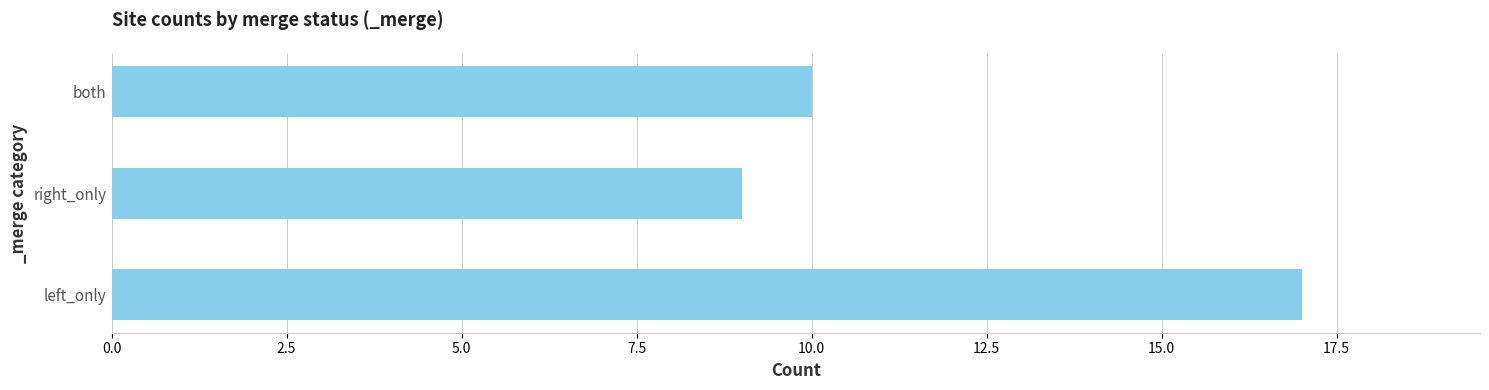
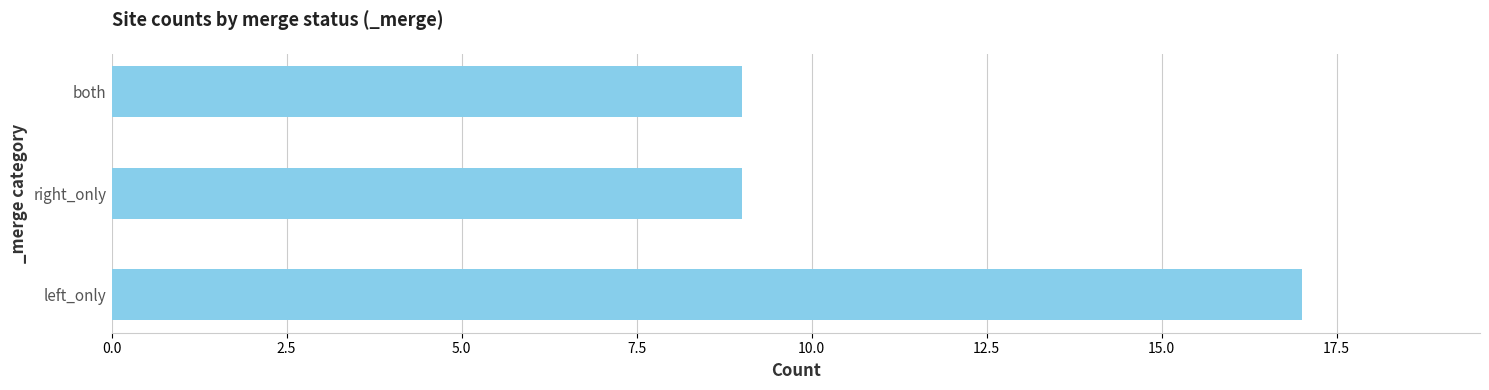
  {
-   "both": 10,
+   "both": 9,
    "right_only": 9,
    "left_only": 17
  }
